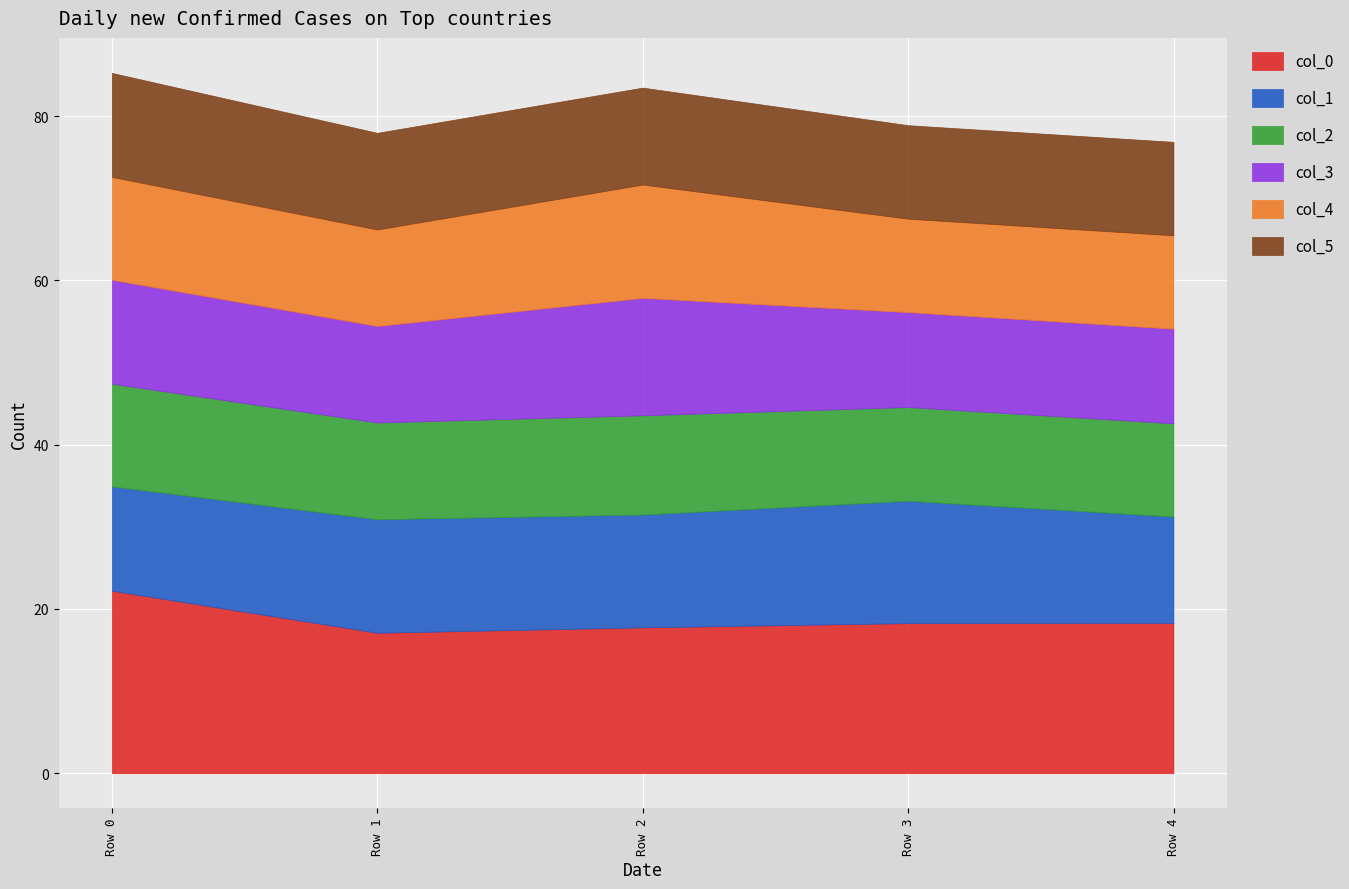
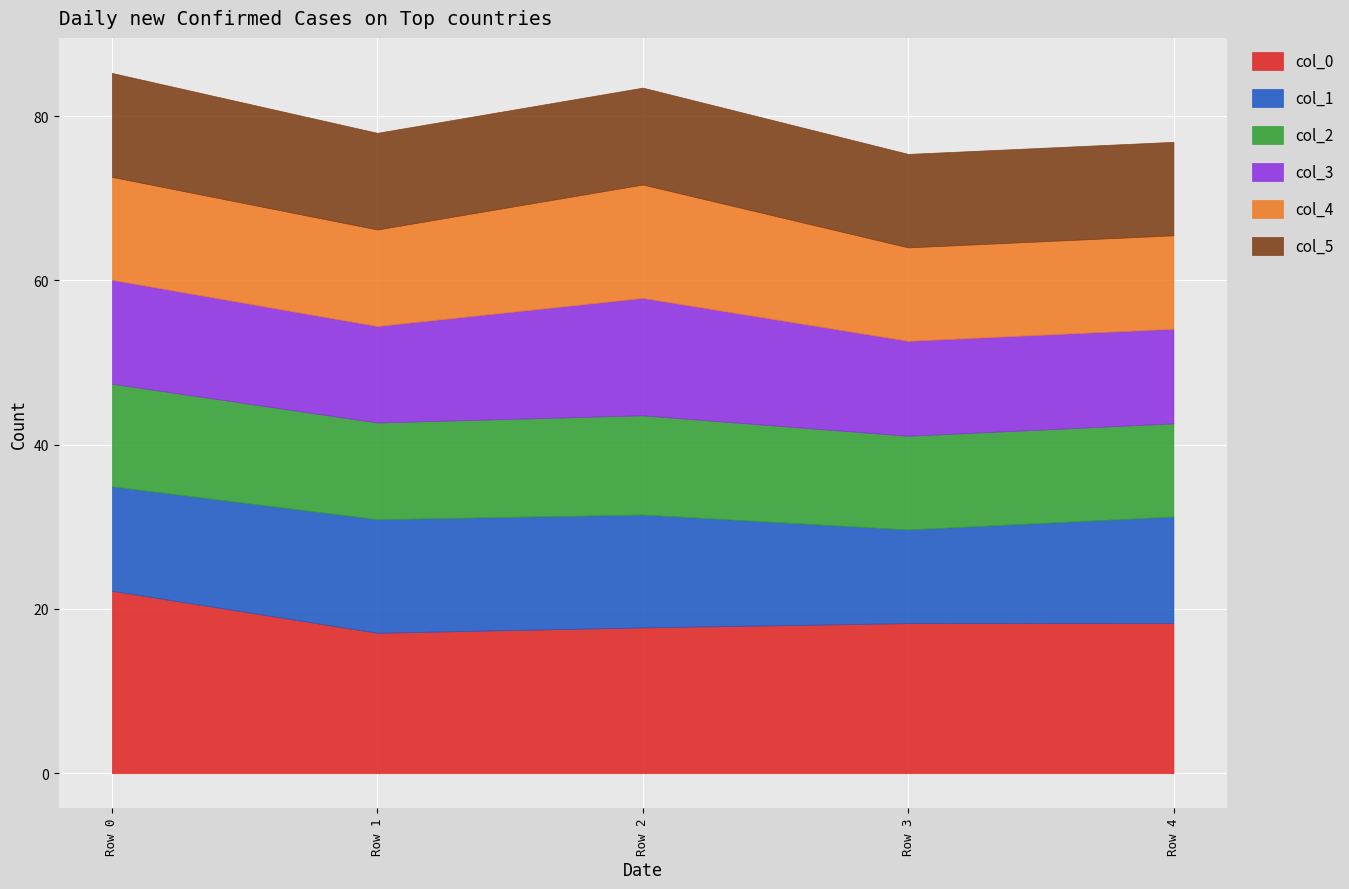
  {
    "col_0": {
      "Row 0": 22,
      "Row 1": 17,
      "Row 2": 18,
      "Row 3": 18,
      "Row 4": 18
    },
    "col_1": {
      "Row 0": 13,
      "Row 1": 14,
      "Row 2": 14,
-     "Row 3": 15,
+     "Row 3": 11,
      "Row 4": 13
    },
    "col_2": {
      "Row 0": 13,
      "Row 1": 12,
      "Row 2": 12,
      "Row 3": 11,
      "Row 4": 11
    },
    "col_3": {
      "Row 0": 13,
      "Row 1": 12,
      "Row 2": 14,
      "Row 3": 12,
      "Row 4": 12
    },
    "col_4": {
      "Row 0": 13,
      "Row 1": 12,
      "Row 2": 14,
      "Row 3": 11,
      "Row 4": 11
    },
    "col_5": {
      "Row 0": 13,
      "Row 1": 12,
      "Row 2": 12,
      "Row 3": 11,
      "Row 4": 11
    }
  }
